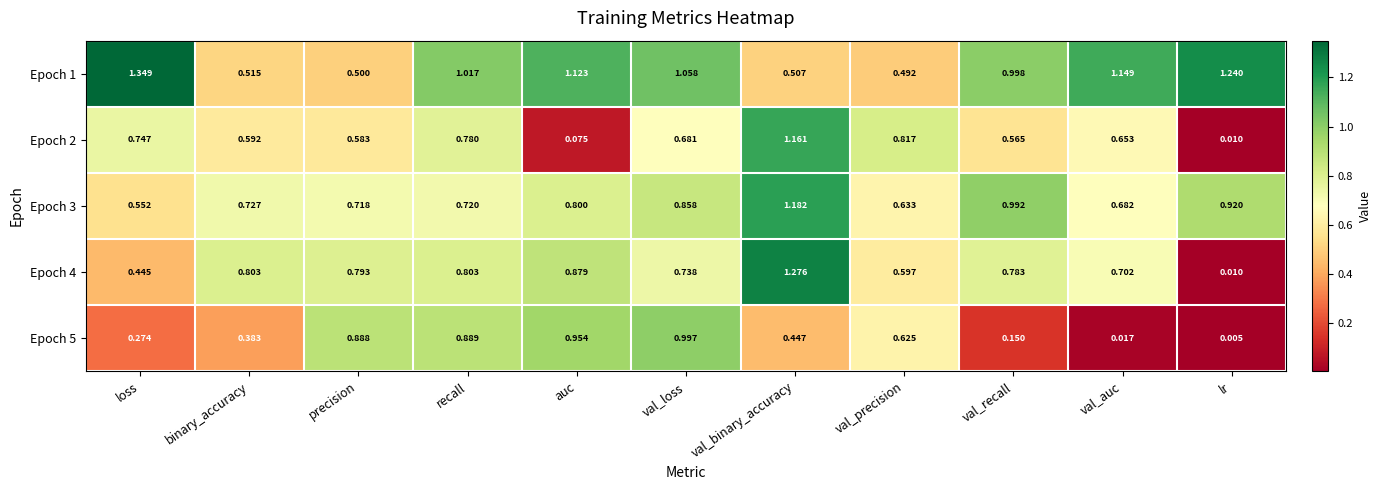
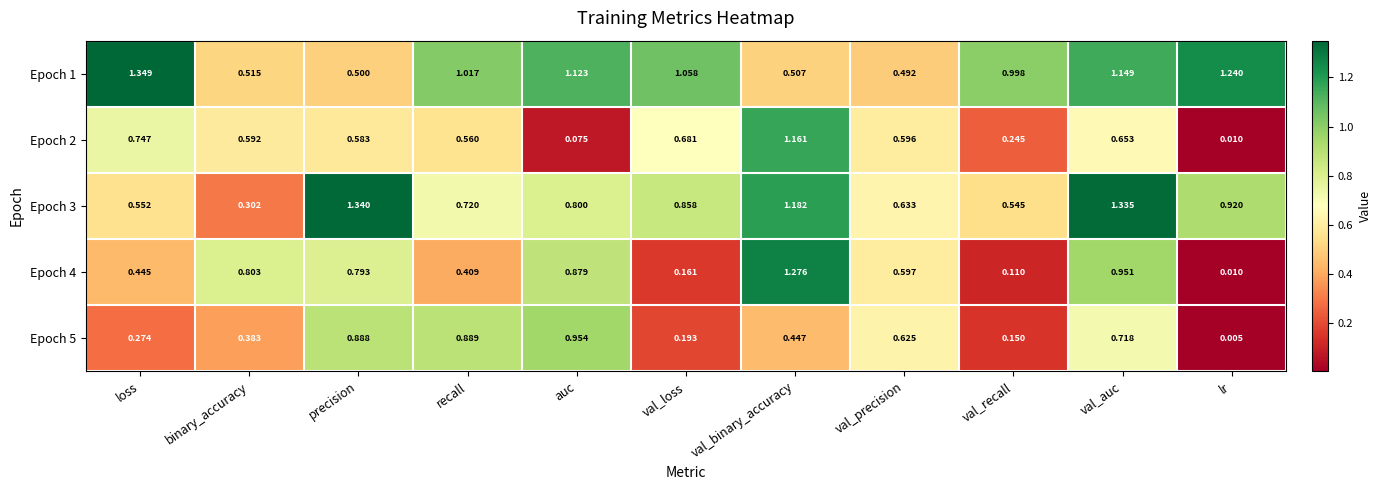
  {
    "Epoch 1": {
      "loss": 1.349,
      "binary_accuracy": 0.515,
      "precision": 0.500,
      "recall": 1.017,
      "auc": 1.123,
      "val_loss": 1.058,
      "val_binary_accuracy": 0.507,
      "val_precision": 0.492,
      "val_recall": 0.998,
      "val_auc": 1.149,
      "lr": 1.240
    },
    "Epoch 2": {
      "loss": 0.747,
      "binary_accuracy": 0.592,
      "precision": 0.583,
-     "recall": 0.780,
+     "recall": 0.560,
      "auc": 0.075,
      "val_loss": 0.681,
      "val_binary_accuracy": 1.161,
-     "val_precision": 0.817,
-     "val_recall": 0.565,
+     "val_precision": 0.596,
+     "val_recall": 0.245,
      "val_auc": 0.653,
      "lr": 0.010
    },
    "Epoch 3": {
      "loss": 0.552,
-     "binary_accuracy": 0.727,
-     "precision": 0.718,
+     "binary_accuracy": 0.302,
+     "precision": 1.340,
      "recall": 0.720,
      "auc": 0.800,
      "val_loss": 0.858,
      "val_binary_accuracy": 1.182,
      "val_precision": 0.633,
-     "val_recall": 0.992,
-     "val_auc": 0.682,
+     "val_recall": 0.545,
+     "val_auc": 1.335,
      "lr": 0.920
    },
    "Epoch 4": {
      "loss": 0.445,
      "binary_accuracy": 0.803,
      "precision": 0.793,
-     "recall": 0.803,
+     "recall": 0.409,
      "auc": 0.879,
-     "val_loss": 0.738,
+     "val_loss": 0.161,
      "val_binary_accuracy": 1.276,
      "val_precision": 0.597,
-     "val_recall": 0.783,
-     "val_auc": 0.702,
+     "val_recall": 0.110,
+     "val_auc": 0.951,
      "lr": 0.010
    },
    "Epoch 5": {
      "loss": 0.274,
      "binary_accuracy": 0.383,
      "precision": 0.888,
      "recall": 0.889,
      "auc": 0.954,
-     "val_loss": 0.997,
+     "val_loss": 0.193,
      "val_binary_accuracy": 0.447,
      "val_precision": 0.625,
      "val_recall": 0.150,
-     "val_auc": 0.017,
+     "val_auc": 0.718,
      "lr": 0.005
    }
  }
